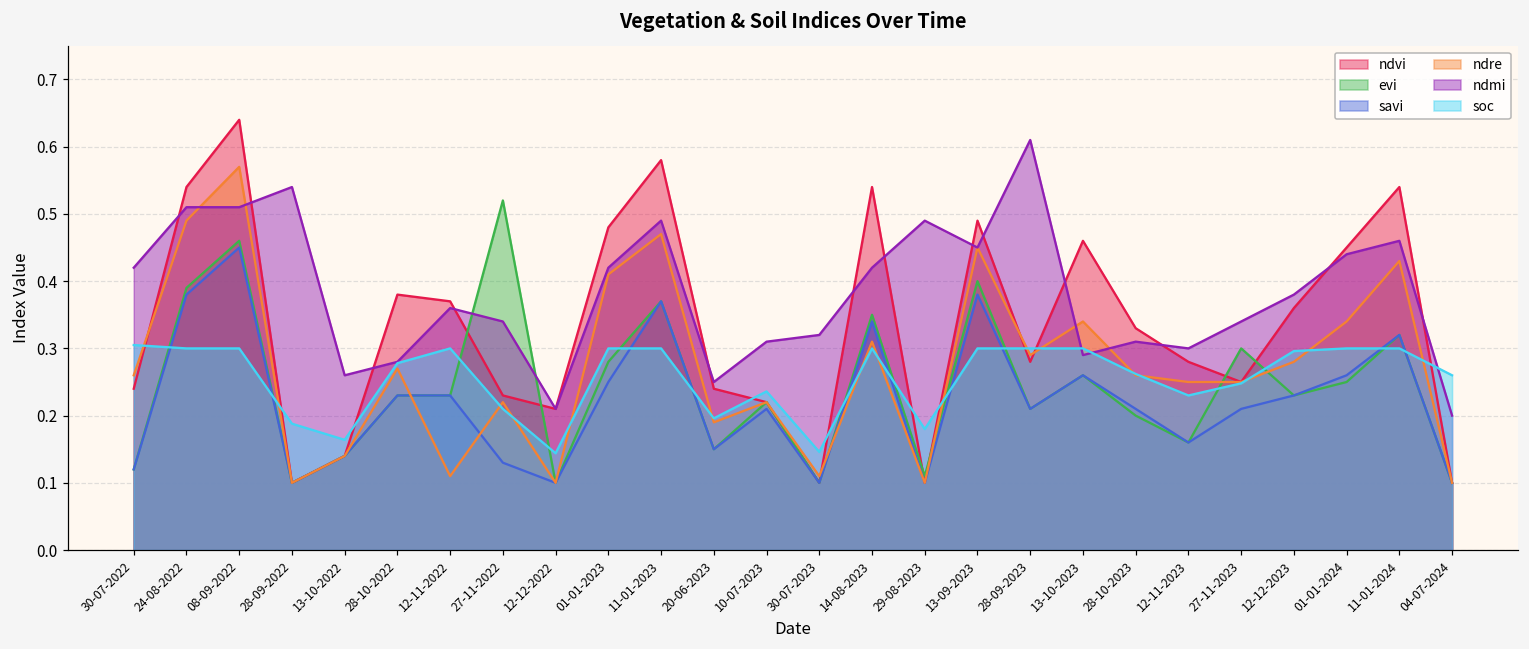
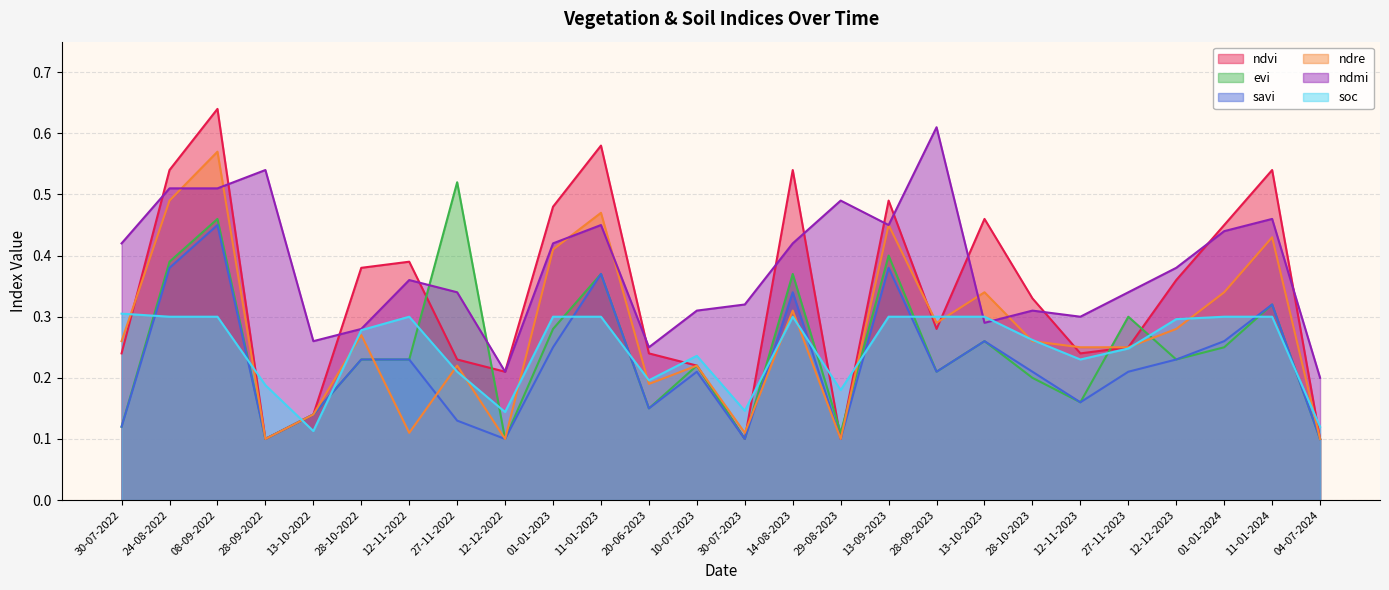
  {
    "ndvi": {
      "30-07-2022": 0.24,
      "24-08-2022": 0.54,
      "08-09-2022": 0.64,
      "28-10-2022": 0.38,
-     "12-11-2022": 0.37,
+     "12-11-2022": 0.39,
      "27-11-2022": 0.23,
      "01-01-2023": 0.48,
      "11-01-2023": 0.58,
      "20-06-2023": 0.24,
      "14-08-2023": 0.54,
      "13-09-2023": 0.49,
      "28-09-2023": 0.28,
      "13-10-2023": 0.46,
      "28-10-2023": 0.33,
-     "12-11-2023": 0.28,
+     "12-11-2023": 0.24,
      "12-12-2023": 0.36,
      "01-01-2024": 0.45,
      "11-01-2024": 0.54
    },
    "evi": {
      "24-08-2022": 0.39,
      "08-09-2022": 0.46,
      "27-11-2022": 0.52,
      "01-01-2023": 0.28,
-     "14-08-2023": 0.35,
+     "14-08-2023": 0.37,
      "29-08-2023": 0.11,
      "13-09-2023": 0.40,
      "28-10-2023": 0.20,
      "27-11-2023": 0.30,
      "01-01-2024": 0.25
    },
    "savi": {
      "24-08-2022": 0.38,
      "08-09-2022": 0.45,
      "27-11-2022": 0.13,
      "01-01-2023": 0.25,
      "10-07-2023": 0.21,
      "14-08-2023": 0.34,
      "13-09-2023": 0.38,
      "28-10-2023": 0.21,
      "27-11-2023": 0.21,
      "01-01-2024": 0.26
    },
    "ndre": {
      "30-07-2022": 0.26,
      "24-08-2022": 0.49,
      "08-09-2022": 0.57,
      "28-10-2022": 0.27,
      "12-11-2022": 0.11,
      "27-11-2022": 0.22,
      "01-01-2023": 0.41,
      "11-01-2023": 0.47,
      "20-06-2023": 0.19,
      "30-07-2023": 0.11,
      "14-08-2023": 0.31,
      "28-09-2023": 0.29,
      "13-10-2023": 0.34,
      "12-11-2023": 0.25,
      "12-12-2023": 0.28,
      "01-01-2024": 0.34,
      "11-01-2024": 0.43
    },
    "ndmi": {
      "30-07-2022": 0.42,
      "24-08-2022": 0.51,
      "08-09-2022": 0.51,
      "28-09-2022": 0.54,
      "13-10-2022": 0.26,
      "12-11-2022": 0.36,
      "27-11-2022": 0.34,
      "01-01-2023": 0.42,
-     "11-01-2023": 0.49,
+     "11-01-2023": 0.45,
      "20-06-2023": 0.25,
      "10-07-2023": 0.31,
      "30-07-2023": 0.32,
      "14-08-2023": 0.42,
      "29-08-2023": 0.49,
      "28-09-2023": 0.61,
      "13-10-2023": 0.29,
      "28-10-2023": 0.31,
      "12-11-2023": 0.30,
      "27-11-2023": 0.34,
      "12-12-2023": 0.38,
      "01-01-2024": 0.44,
      "11-01-2024": 0.46,
      "04-07-2024": 0.20
    },
    "soc": {
      "30-07-2022": 0.31,
      "24-08-2022": 0.30,
      "08-09-2022": 0.30,
      "28-09-2022": 0.19,
-     "13-10-2022": 0.16,
+     "13-10-2022": 0.11,
      "12-11-2022": 0.30,
      "27-11-2022": 0.21,
      "12-12-2022": 0.14,
      "01-01-2023": 0.30,
      "11-01-2023": 0.30,
      "20-06-2023": 0.20,
      "10-07-2023": 0.24,
      "30-07-2023": 0.15,
      "14-08-2023": 0.30,
      "29-08-2023": 0.18,
      "13-09-2023": 0.30,
      "28-09-2023": 0.30,
      "13-10-2023": 0.30,
      "12-11-2023": 0.23,
      "12-12-2023": 0.30,
      "01-01-2024": 0.30,
      "11-01-2024": 0.30,
-     "04-07-2024": 0.26
+     "04-07-2024": 0.12
    }
  }
